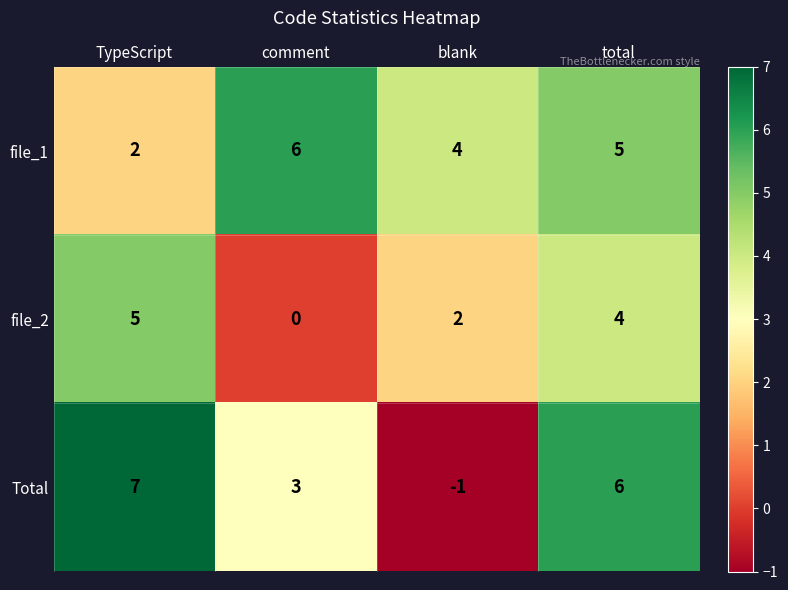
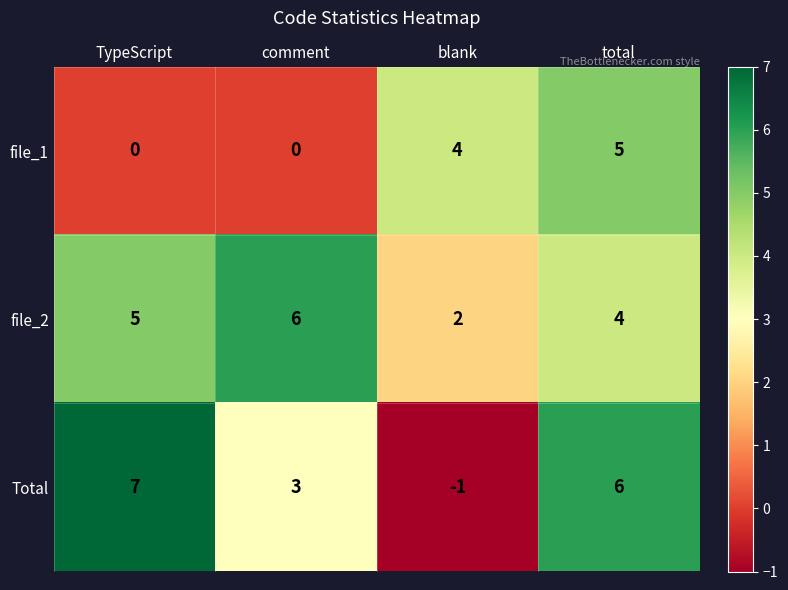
  {
    "file_1": {
-     "TypeScript": 2,
-     "comment": 6,
+     "TypeScript": 0,
+     "comment": 0,
      "blank": 4,
      "total": 5
    },
    "file_2": {
      "TypeScript": 5,
-     "comment": 0,
+     "comment": 6,
      "blank": 2,
      "total": 4
    },
    "Total": {
      "TypeScript": 7,
      "comment": 3,
      "blank": -1,
      "total": 6
    }
  }
